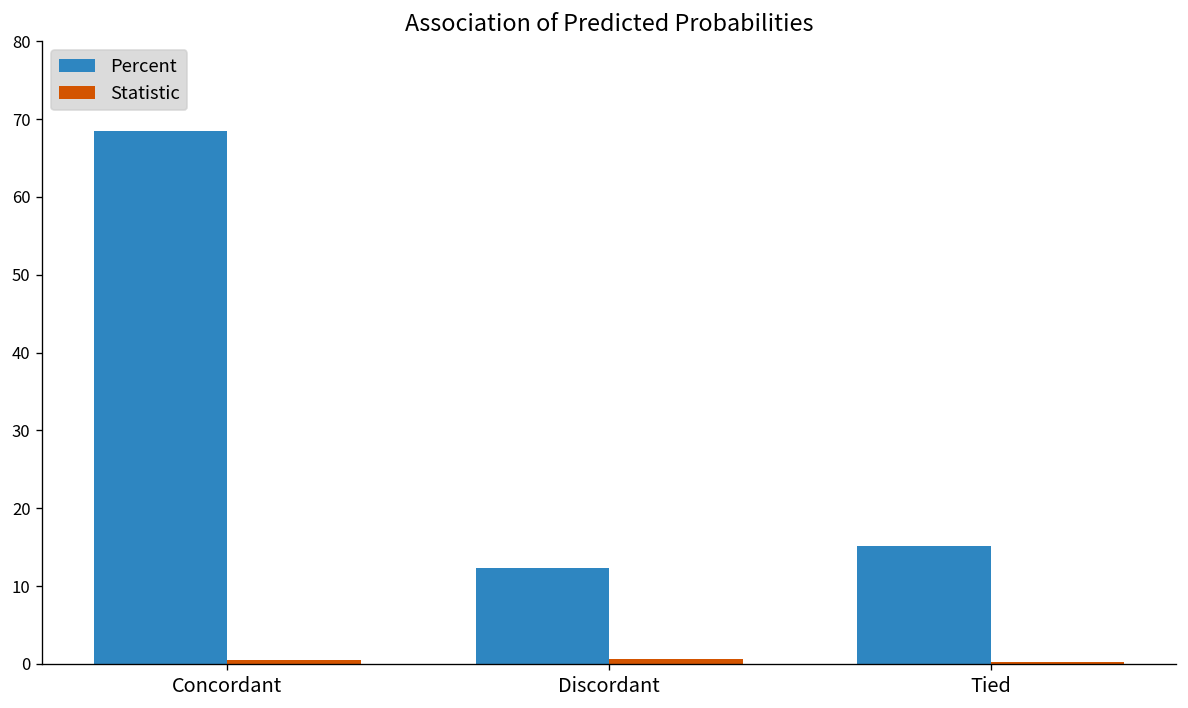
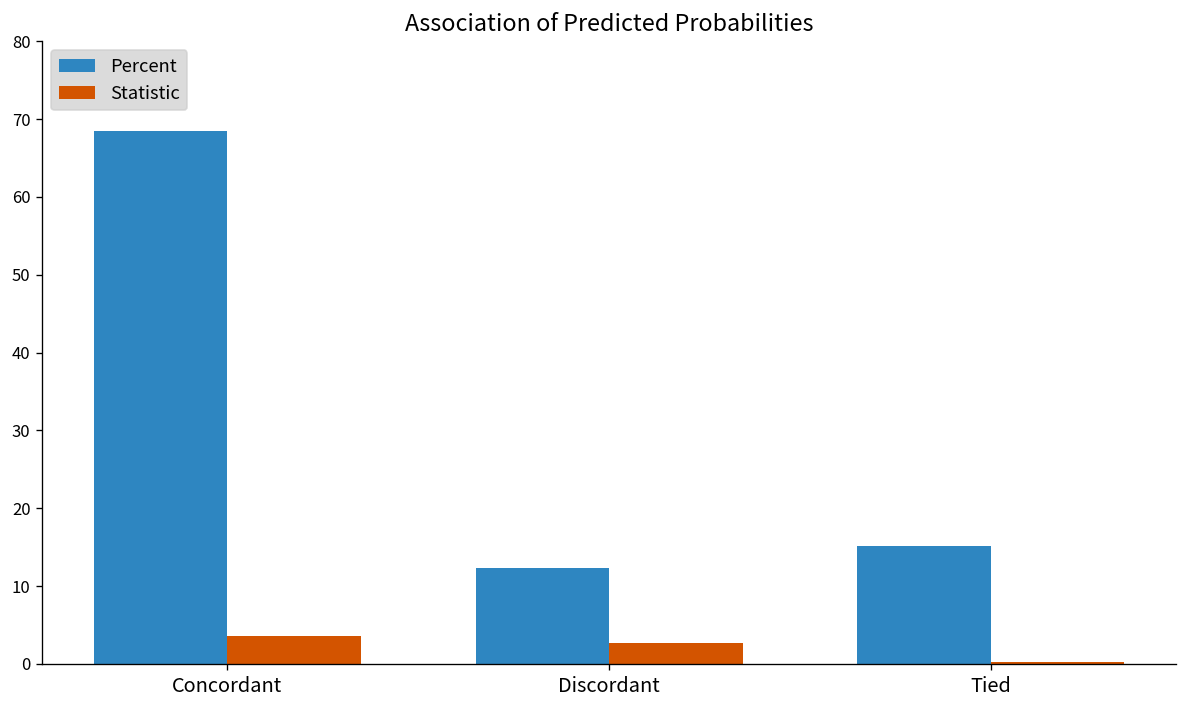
  {
    "Percent": {
      "Concordant": 68,
      "Discordant": 12,
      "Tied": 15
    },
    "Statistic": {
-     "Concordant": 1,
-     "Discordant": 1
+     "Concordant": 4,
+     "Discordant": 3
    }
  }
